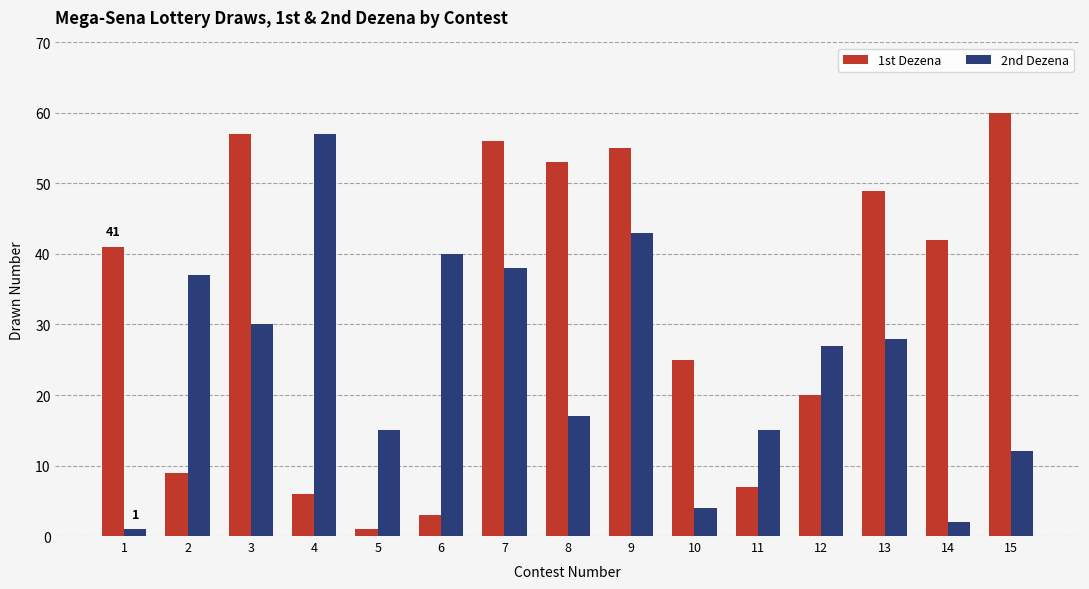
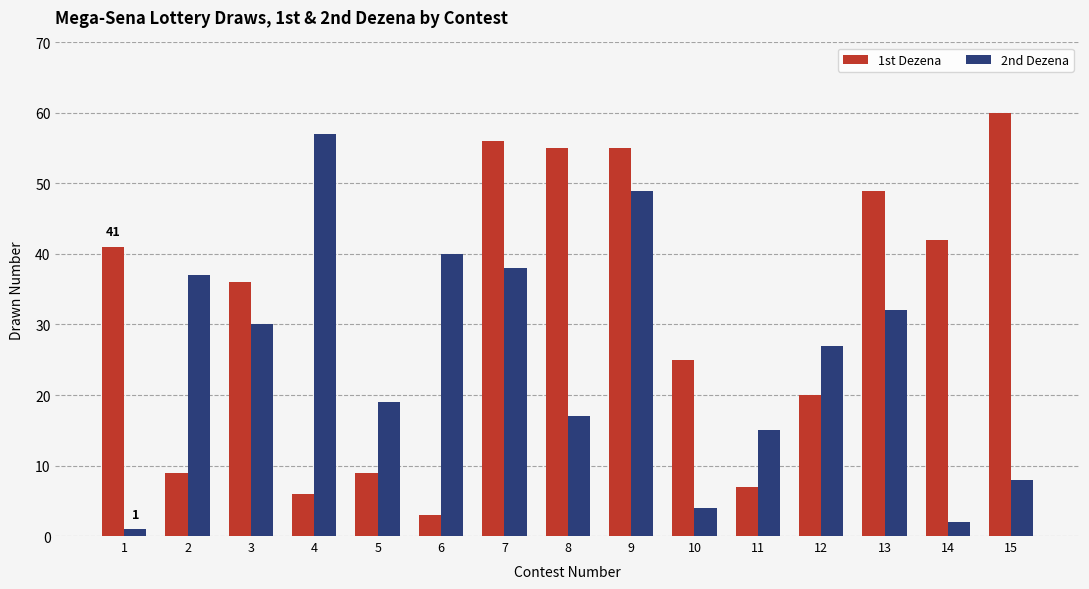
  {
    "1st Dezena": {
      "2": 9,
-     "3": 57,
+     "3": 36,
      "4": 6,
-     "5": 1,
+     "5": 9,
      "6": 3,
      "7": 56,
-     "8": 53,
+     "8": 55,
      "9": 55,
      "10": 25,
      "11": 7,
      "12": 20,
      "13": 49,
      "14": 42,
      "15": 60
    },
    "2nd Dezena": {
      "2": 37,
      "3": 30,
      "4": 57,
-     "5": 15,
+     "5": 19,
      "6": 40,
      "7": 38,
      "8": 17,
-     "9": 43,
+     "9": 49,
      "10": 4,
      "11": 15,
      "12": 27,
-     "13": 28,
+     "13": 32,
      "14": 2,
-     "15": 12
+     "15": 8
    }
  }
